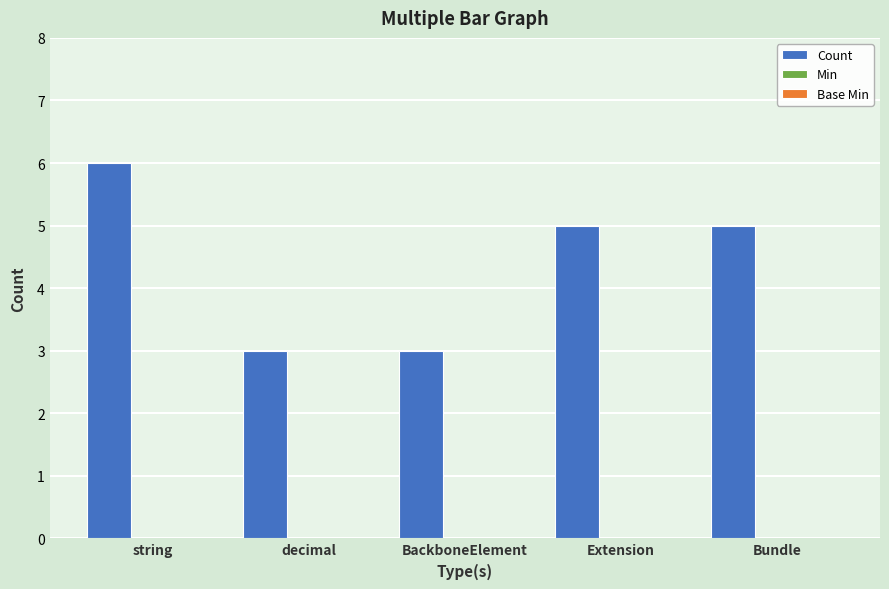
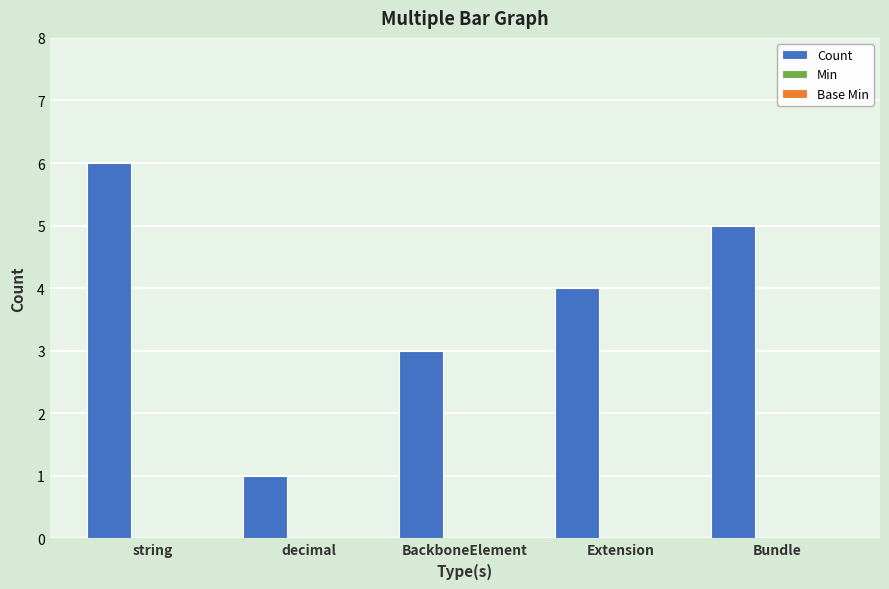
  {
    "Count": {
      "string": 6,
-     "decimal": 3,
+     "decimal": 1,
      "BackboneElement": 3,
-     "Extension": 5,
+     "Extension": 4,
      "Bundle": 5
    },
    "Min": {
      "string": 0,
      "decimal": 0,
      "BackboneElement": 0,
      "Extension": 0,
      "Bundle": 0
    },
    "Base Min": {
      "string": 0,
      "decimal": 0,
      "BackboneElement": 0,
      "Extension": 0,
      "Bundle": 0
    }
  }
